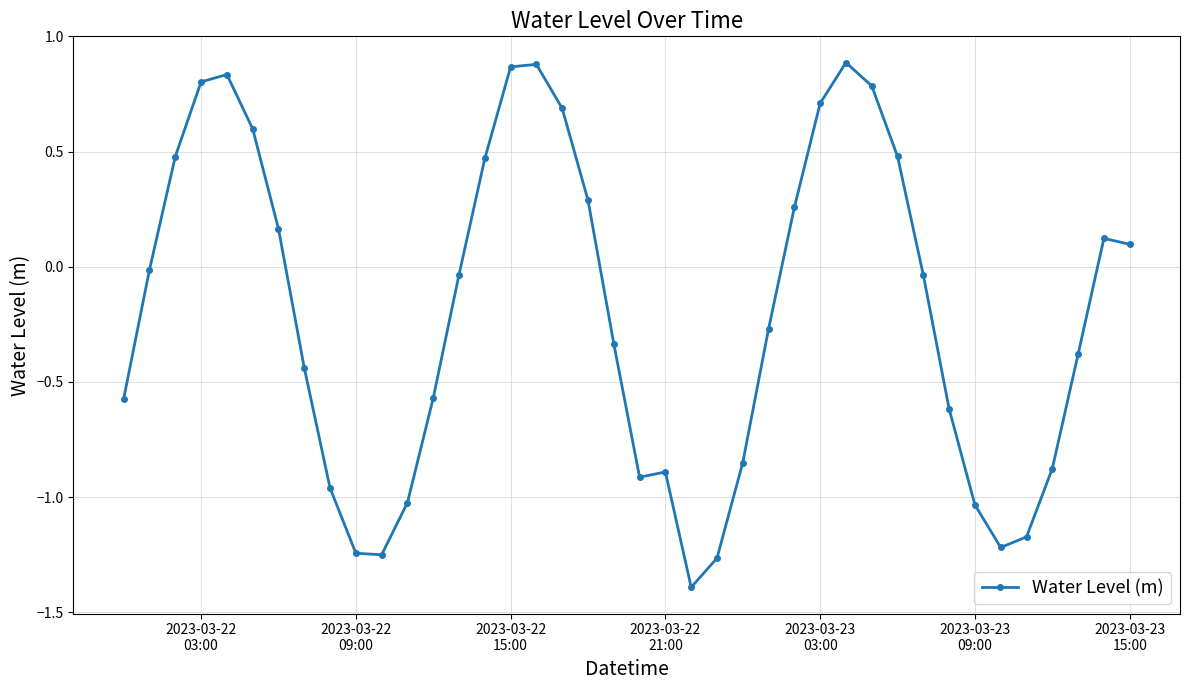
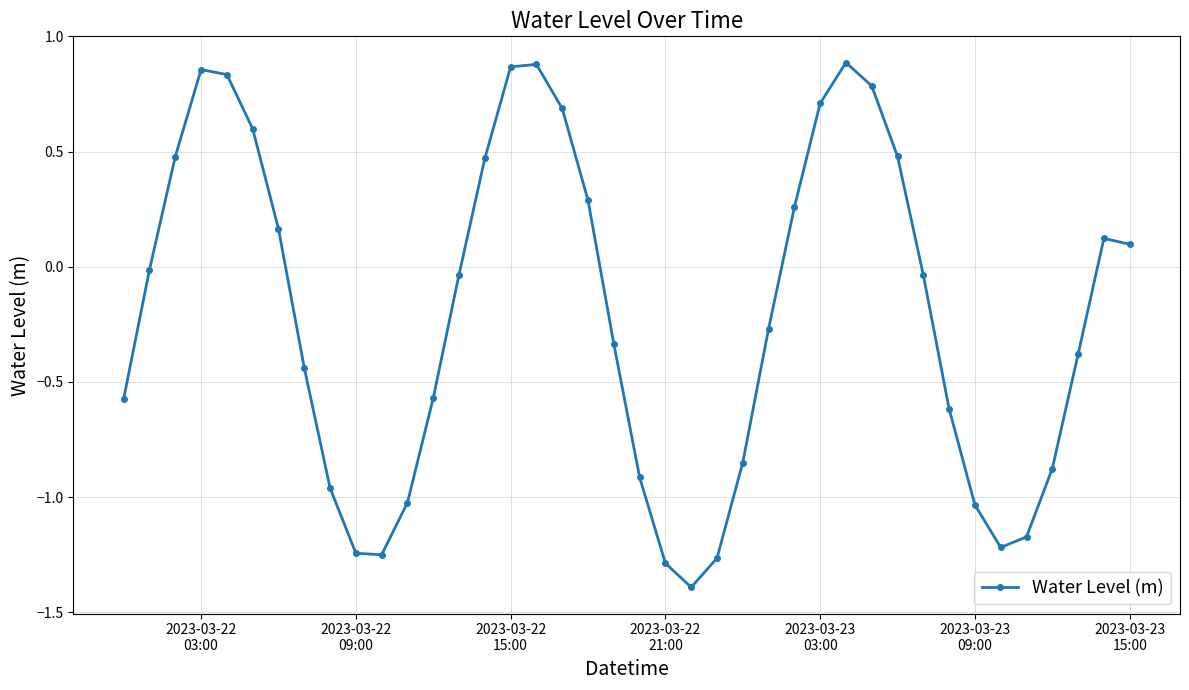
  {
-   "2023-03-22 03:00": 0.80,
+   "2023-03-22 03:00": 0.86,
    "2023-03-22 09:00": -1.24,
    "2023-03-22 15:00": 0.87,
-   "2023-03-22 21:00": -0.89,
+   "2023-03-22 21:00": -1.29,
    "2023-03-23 03:00": 0.71,
    "2023-03-23 09:00": -1.03,
    "2023-03-23 15:00": 0.10
  }
